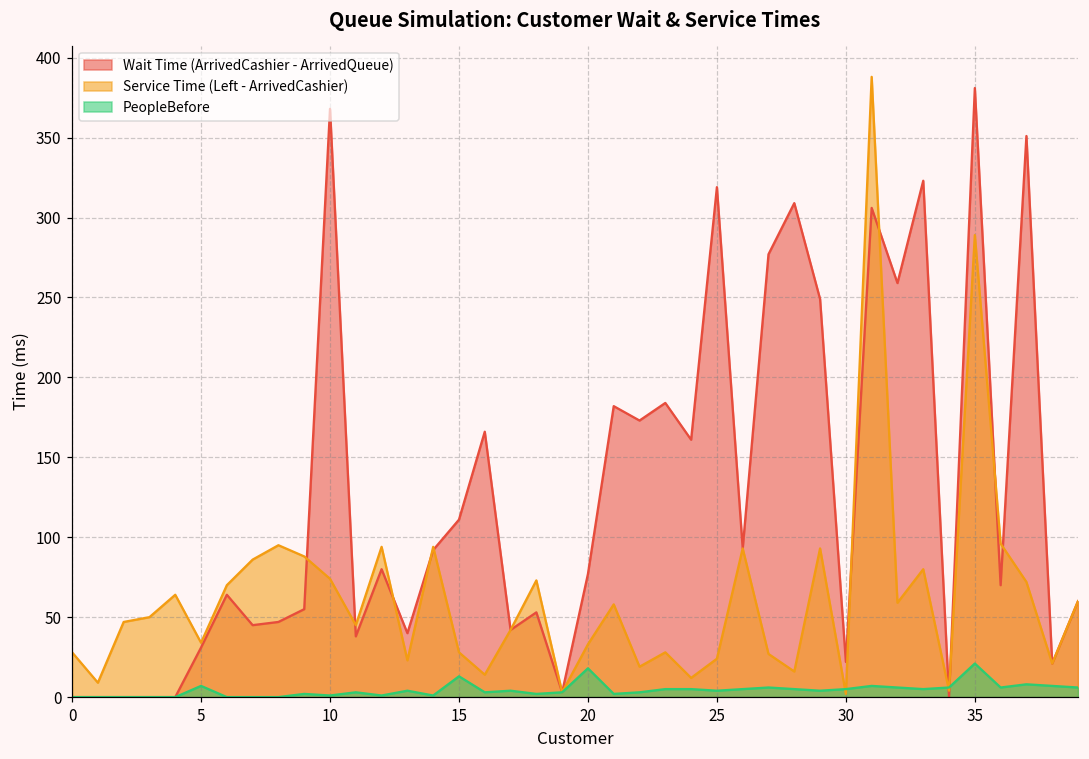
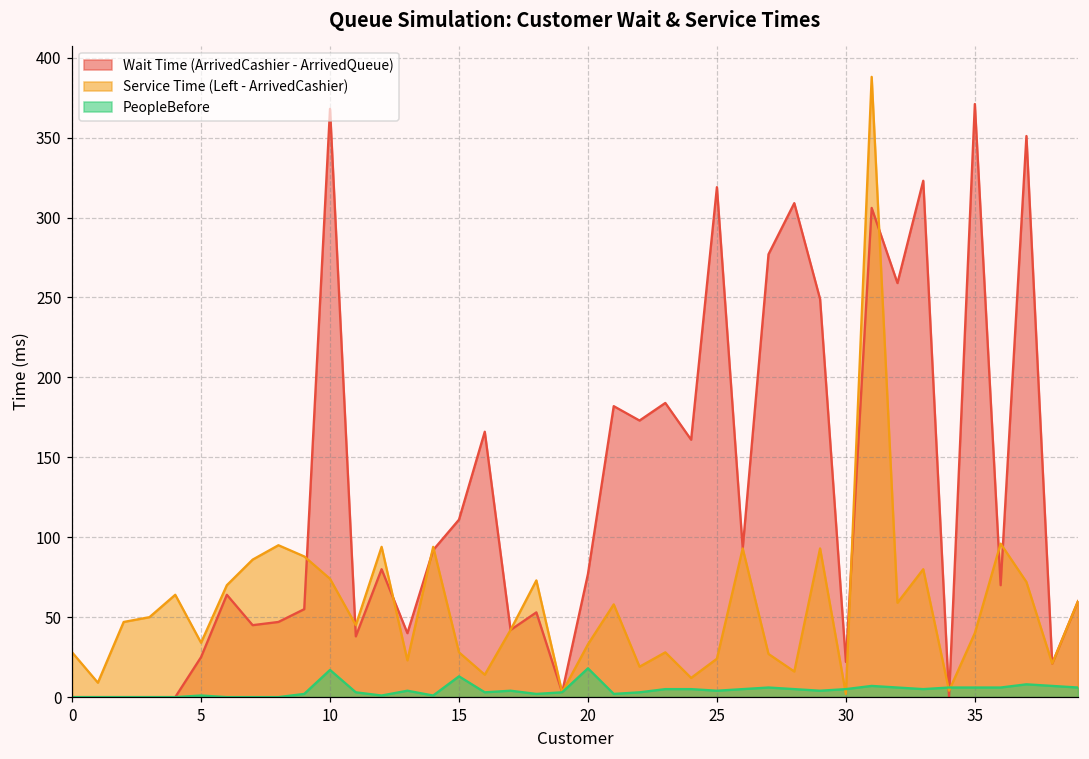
  {
    "Wait Time (ArrivedCashier - ArrivedQueue)": {
-     "5": 31,
+     "5": 25,
      "15": 111,
      "20": 77,
      "25": 319,
      "30": 22,
-     "35": 381
+     "35": 371
    },
    "Service Time (Left - ArrivedCashier)": {
      "0": 28,
      "5": 34,
      "10": 74,
      "15": 28,
      "20": 33,
      "25": 24,
      "30": 2,
-     "35": 289
+     "35": 40
    },
    "PeopleBefore": {
-     "5": 7,
-     "10": 1,
+     "5": 1,
+     "10": 17,
      "15": 13,
      "20": 18,
      "25": 4,
      "30": 5,
-     "35": 21
+     "35": 6
    }
  }
